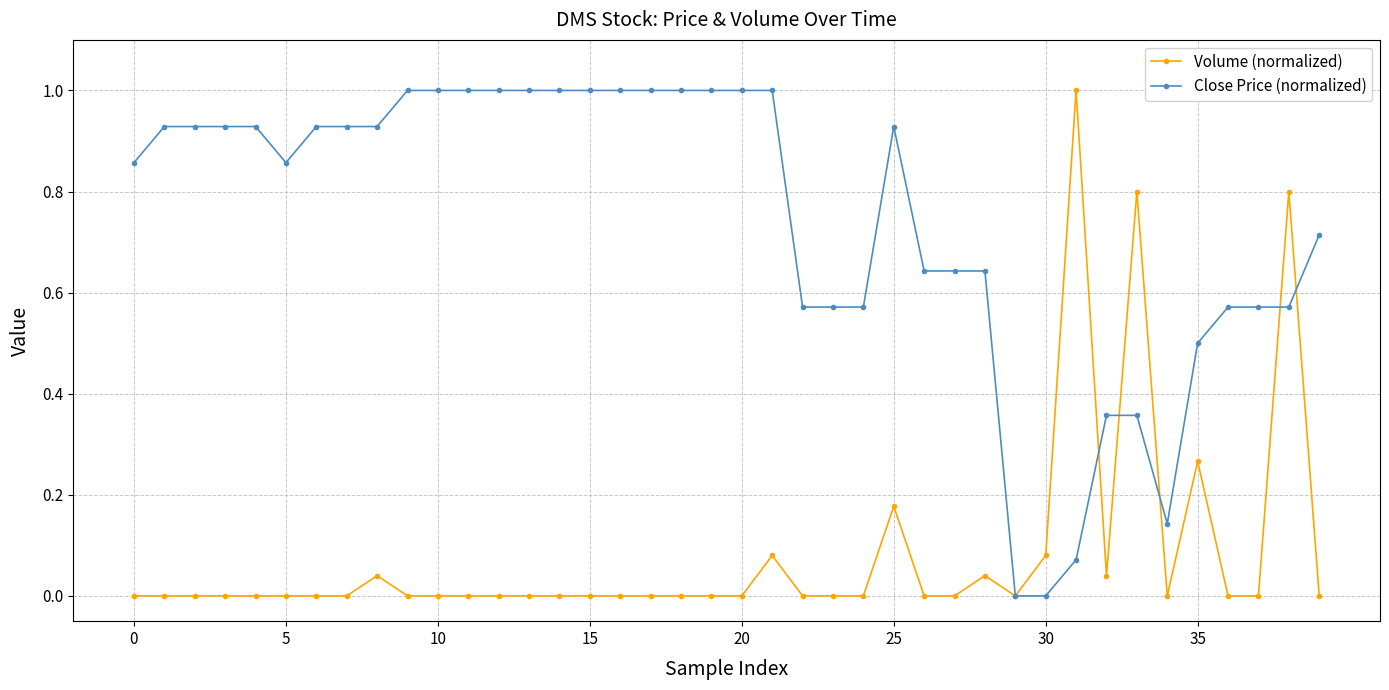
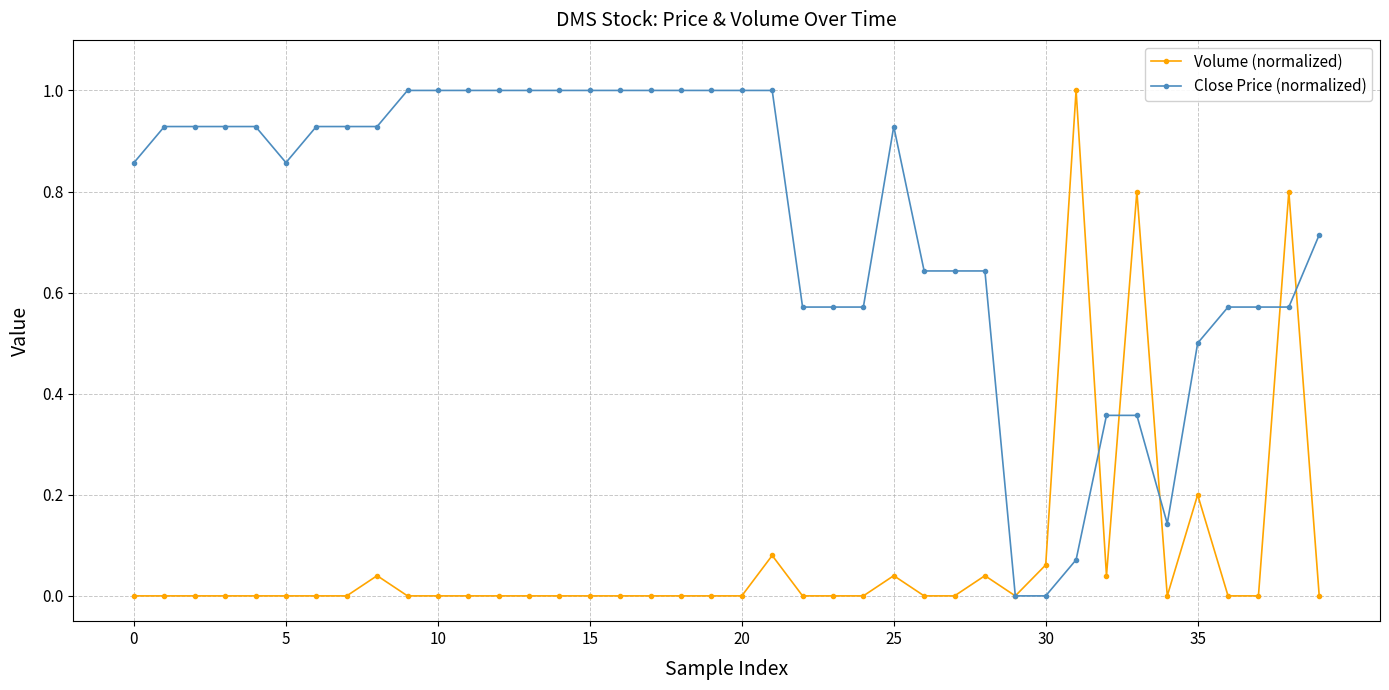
  {
    "Volume (normalized)": {
      "0": 0.00,
      "5": 0.00,
      "10": 0.00,
      "15": 0.00,
      "20": 0.00,
-     "25": 0.18,
-     "30": 0.08,
-     "35": 0.27
+     "25": 0.04,
+     "30": 0.06,
+     "35": 0.20
    },
    "Close Price (normalized)": {
      "0": 0.86,
      "5": 0.86,
      "10": 1.00,
      "15": 1.00,
      "20": 1.00,
      "25": 0.93,
      "30": 0.00,
      "35": 0.50
    }
  }
